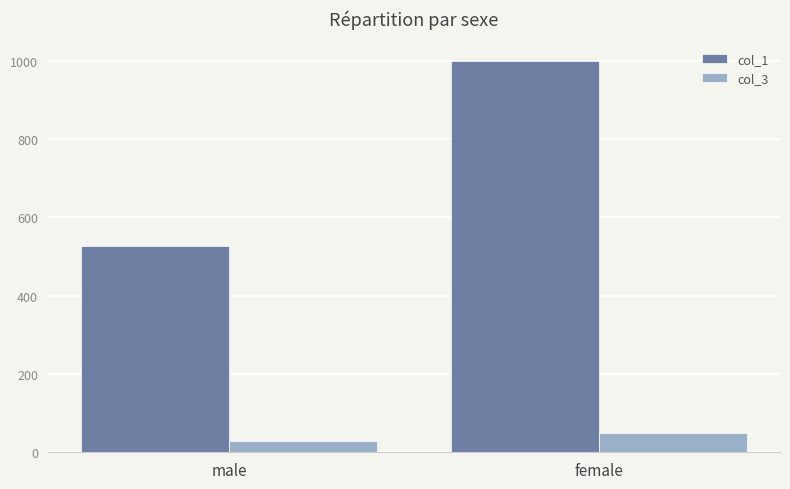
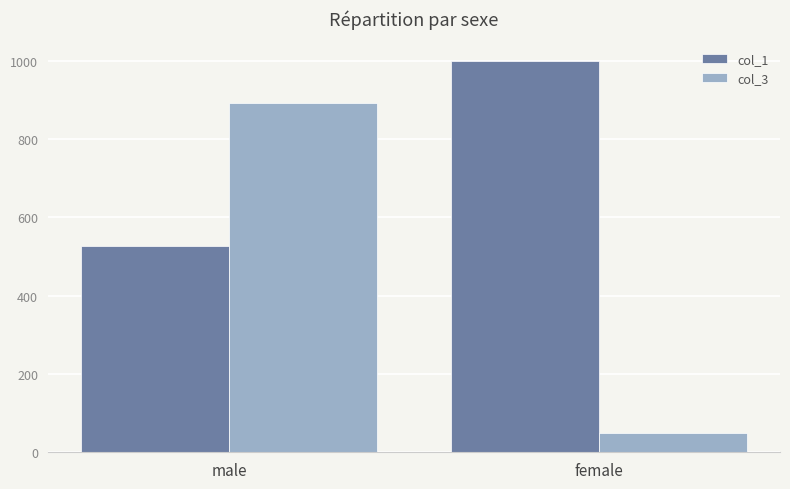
  {
    "col_1": {
      "male": 530,
      "female": 1000
    },
    "col_3": {
-     "male": 30,
+     "male": 890,
      "female": 50
    }
  }
